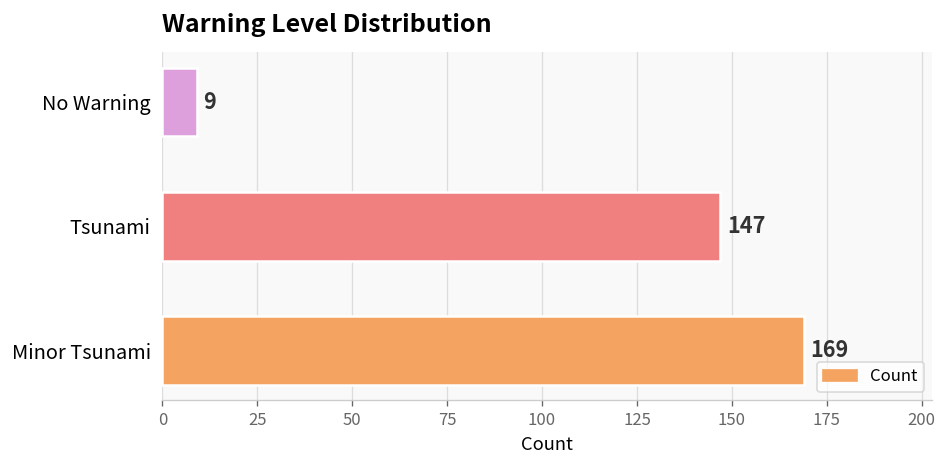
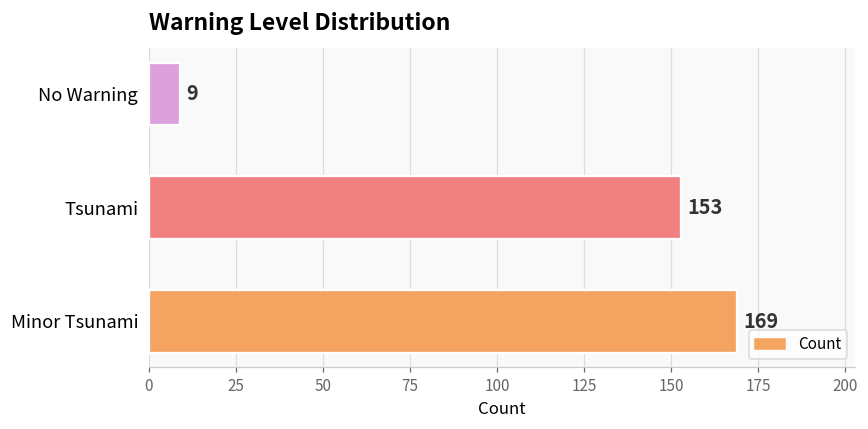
  {
    "No Warning": 9,
-   "Tsunami": 147,
+   "Tsunami": 153,
    "Minor Tsunami": 169
  }
